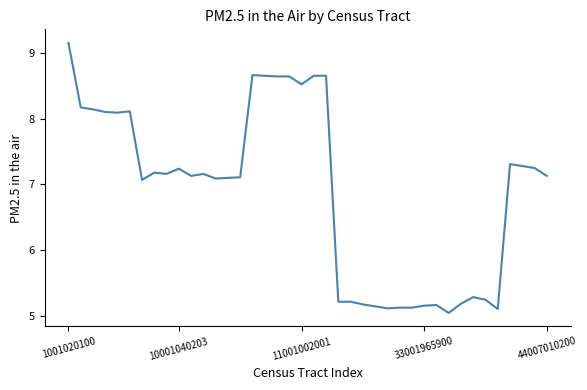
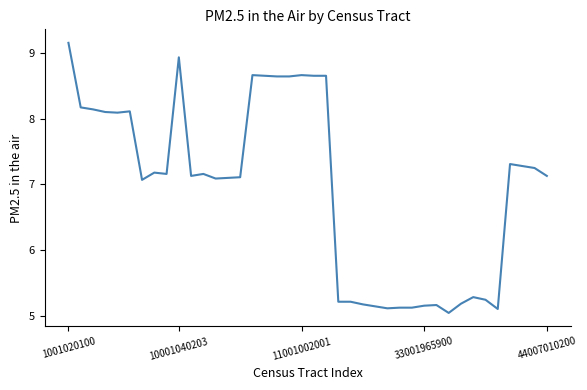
  {
    "1001020100": 9.2,
-   "10001040203": 7.2,
-   "11001002001": 8.5,
+   "10001040203": 8.9,
+   "11001002001": 8.7,
    "33001965900": 5.2,
    "44007010200": 7.1
  }
